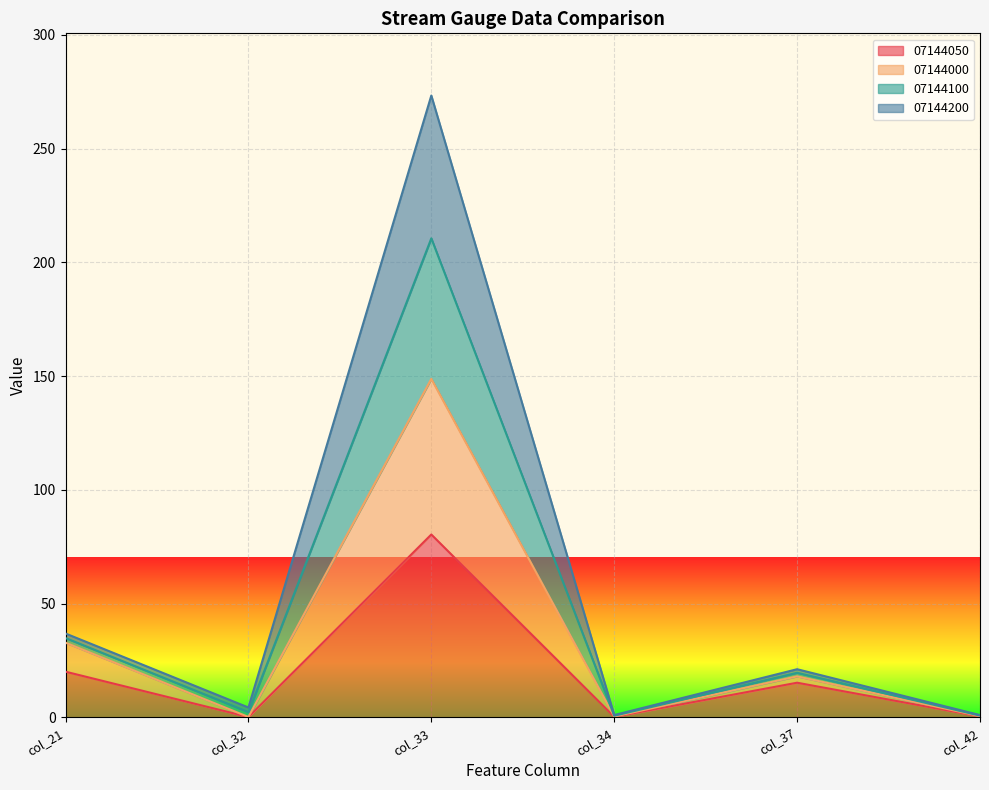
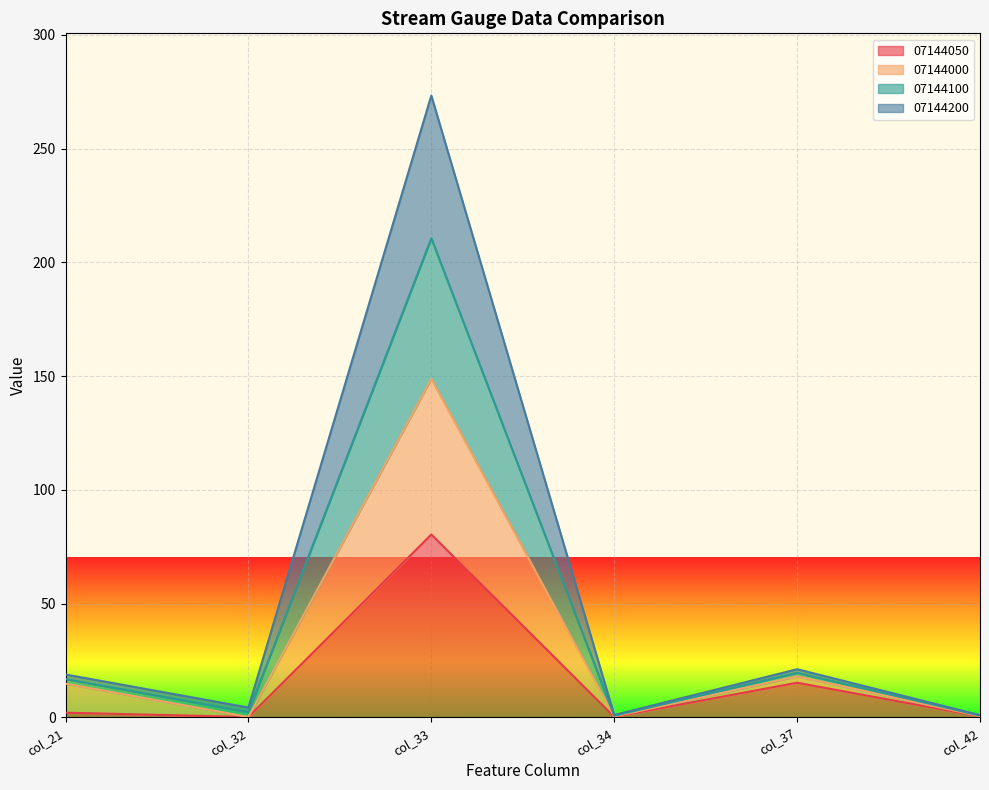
  {
    "07144050": {
-     "col_21": 20,
+     "col_21": 2,
      "col_33": 80,
      "col_37": 15
    },
    "07144000": {
      "col_21": 13,
      "col_33": 68,
      "col_37": 3
    }
  }
